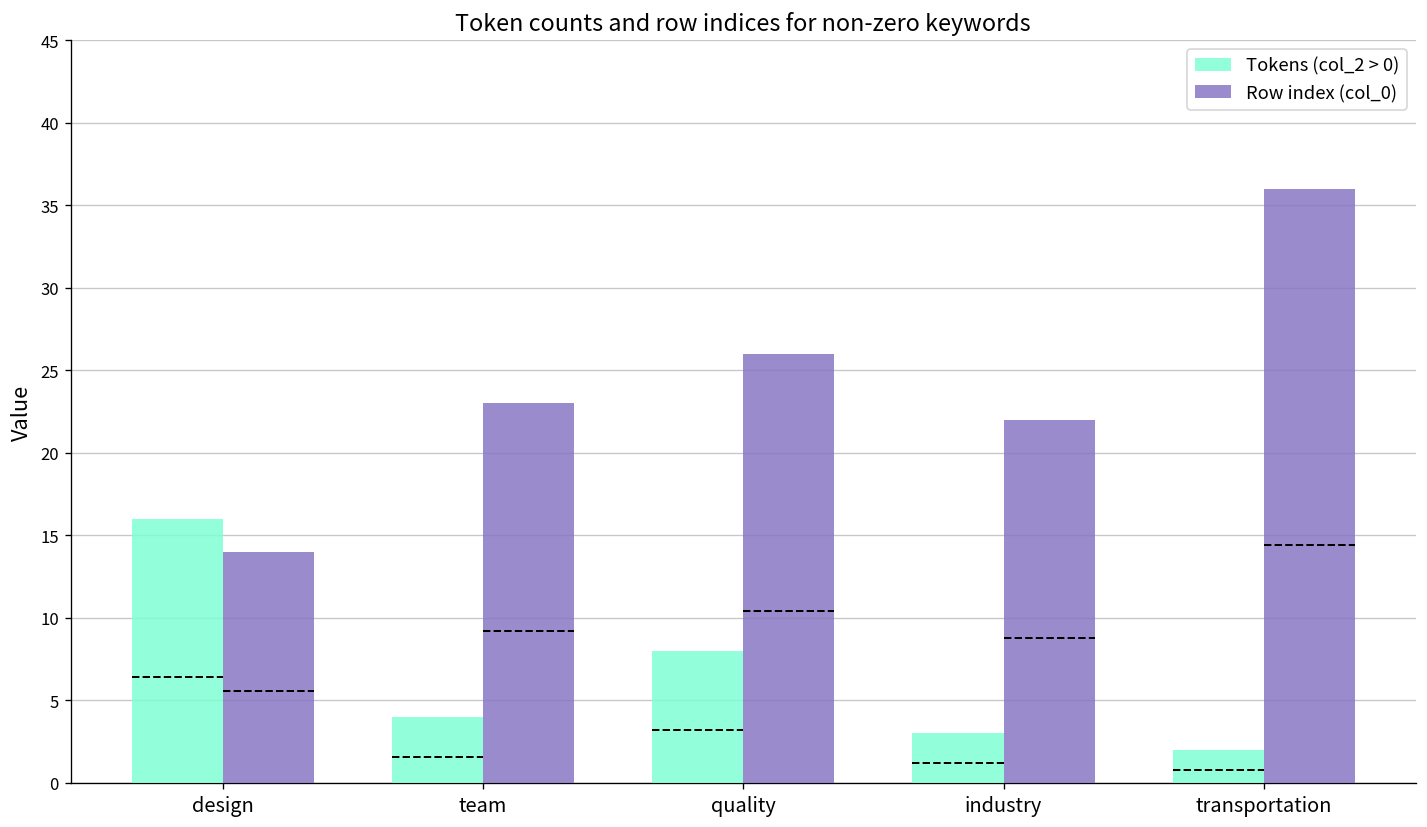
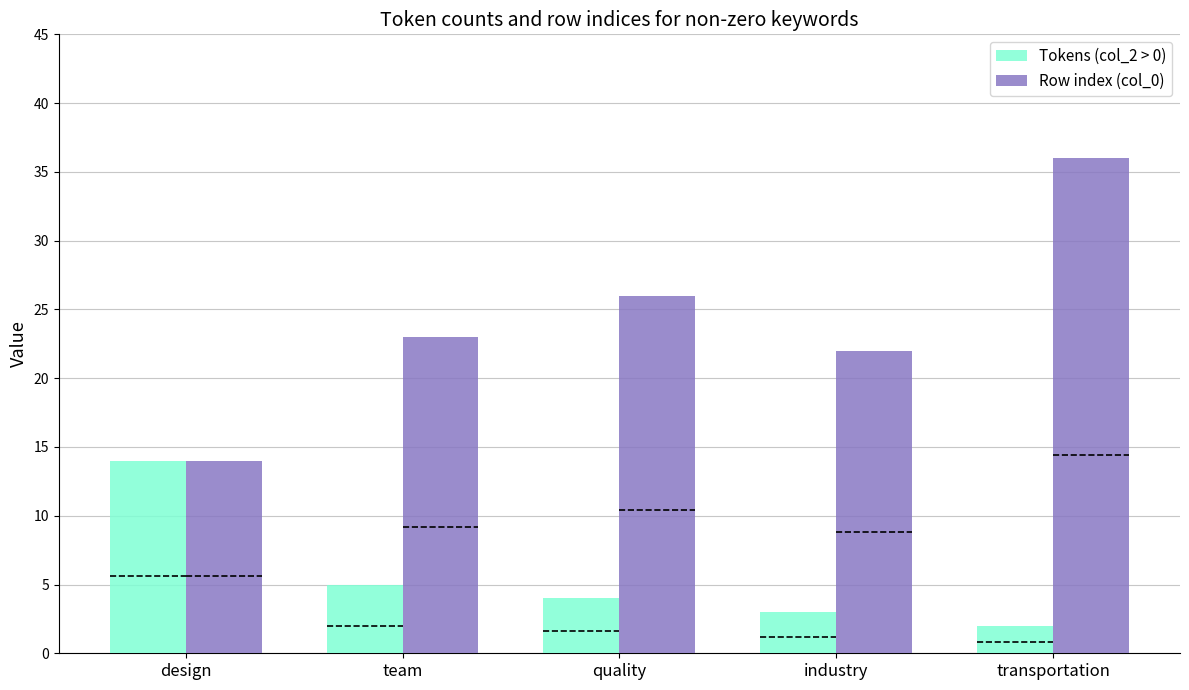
  {
    "Tokens (col_2 > 0)": {
-     "design": 16,
-     "team": 4,
-     "quality": 8,
+     "design": 14,
+     "team": 5,
+     "quality": 4,
      "industry": 3,
      "transportation": 2
    },
    "Row index (col_0)": {
      "design": 14,
      "team": 23,
      "quality": 26,
      "industry": 22,
      "transportation": 36
    }
  }
